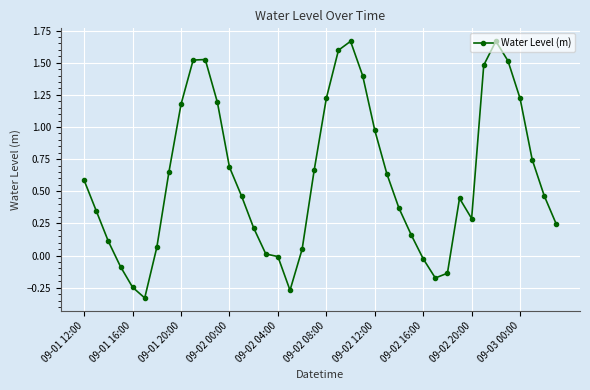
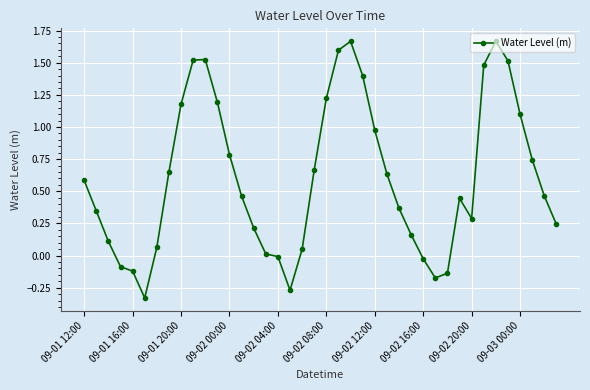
  {
    "09-01 12:00": 0.58,
-   "09-01 16:00": -0.25,
+   "09-01 16:00": -0.12,
    "09-01 20:00": 1.18,
-   "09-02 00:00": 0.69,
+   "09-02 00:00": 0.78,
    "09-02 04:00": -0.01,
    "09-02 08:00": 1.22,
    "09-02 12:00": 0.98,
    "09-02 16:00": -0.03,
    "09-02 20:00": 0.29,
-   "09-03 00:00": 1.22
+   "09-03 00:00": 1.10
  }
